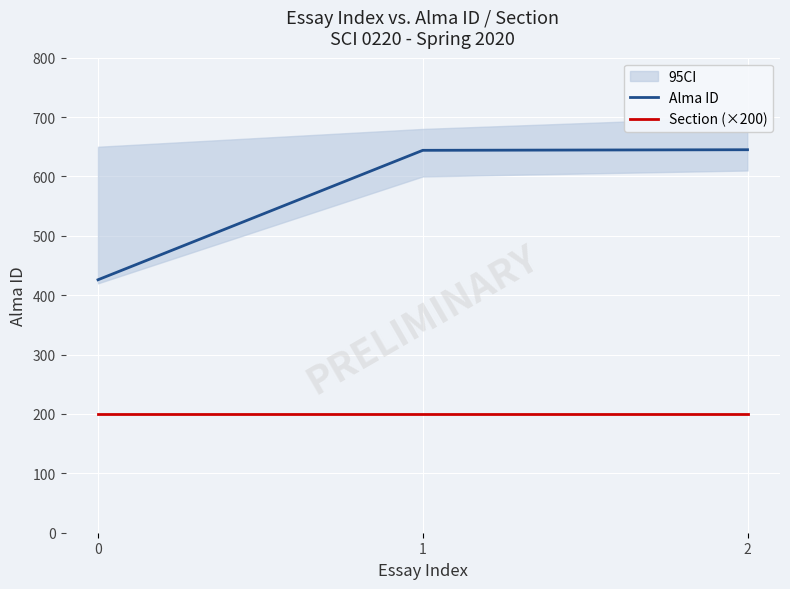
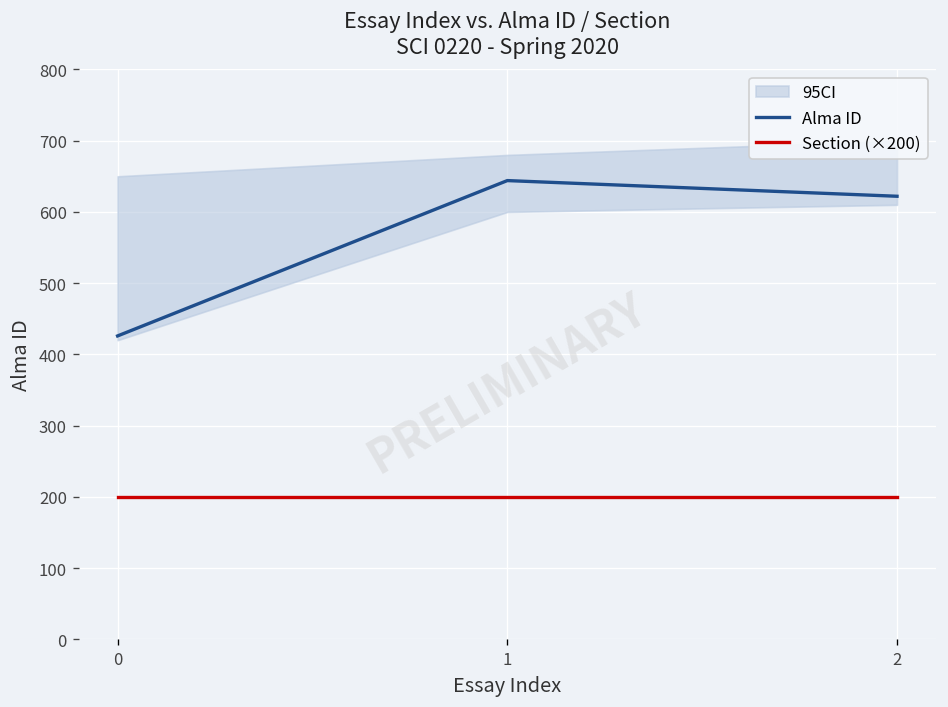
  {
    "Alma ID": {
      "0": 430,
      "1": 640,
-     "2": 650
+     "2": 620
    },
    "Section (×200)": {
      "0": 200,
      "1": 200,
      "2": 200
    }
  }
